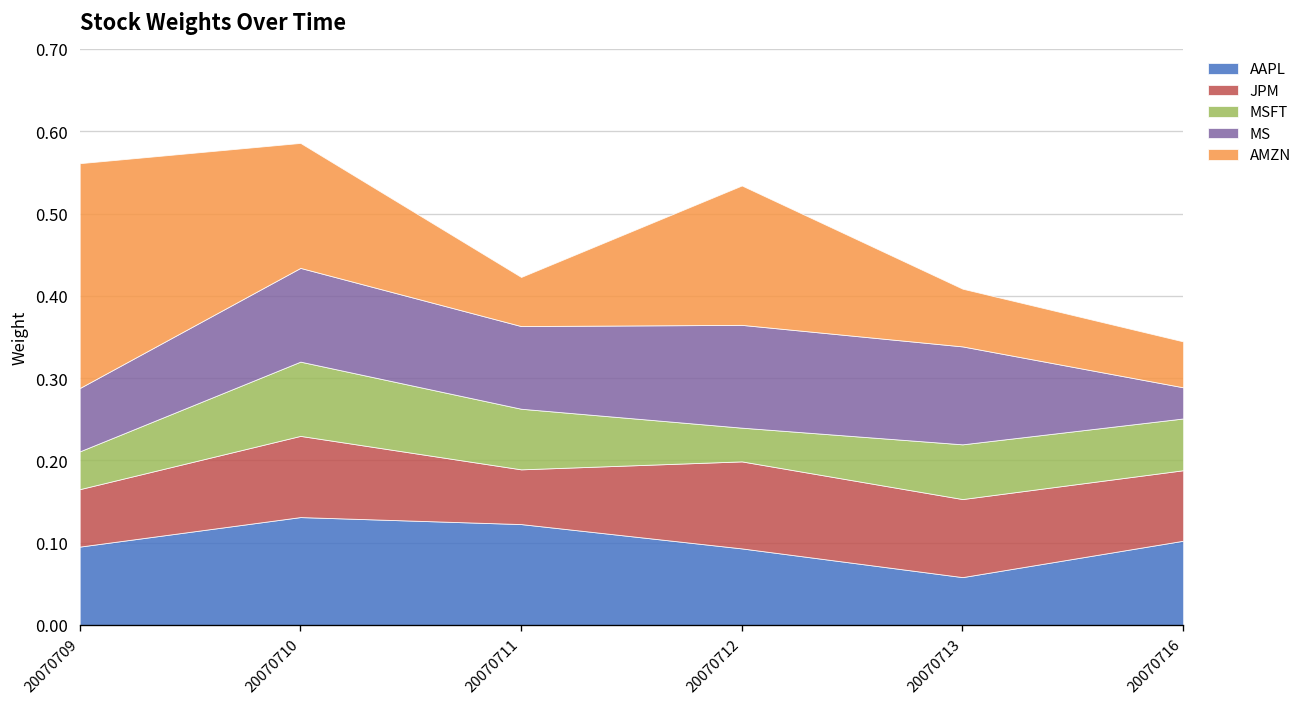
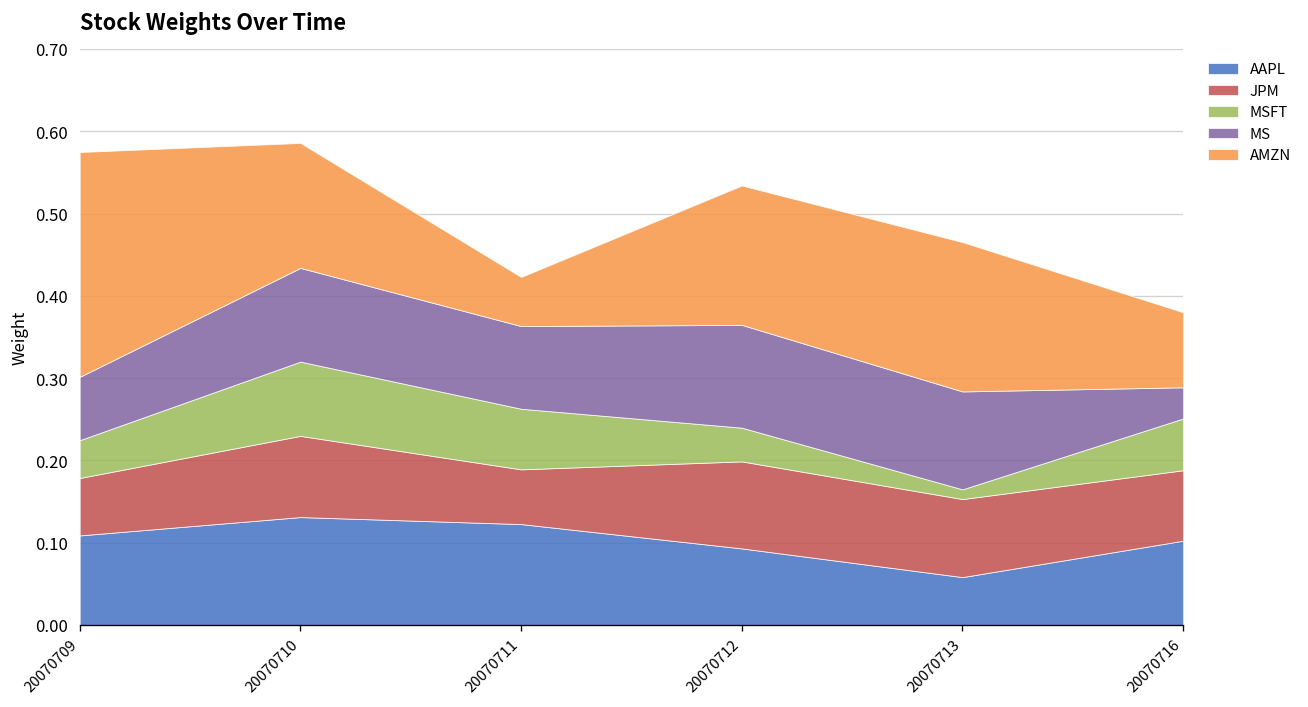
  {
    "AAPL": {
-     "20070709": 0.10,
+     "20070709": 0.11,
      "20070710": 0.13,
      "20070711": 0.12,
      "20070712": 0.09,
      "20070713": 0.06,
      "20070716": 0.10
    },
    "JPM": {
      "20070709": 0.07,
      "20070710": 0.10,
      "20070711": 0.07,
      "20070712": 0.11,
      "20070713": 0.09,
      "20070716": 0.09
    },
    "MSFT": {
      "20070709": 0.05,
      "20070710": 0.09,
      "20070711": 0.07,
      "20070712": 0.04,
-     "20070713": 0.07,
+     "20070713": 0.01,
      "20070716": 0.06
    },
    "MS": {
      "20070709": 0.08,
      "20070710": 0.11,
      "20070711": 0.10,
      "20070712": 0.12,
      "20070713": 0.12,
      "20070716": 0.04
    },
    "AMZN": {
      "20070709": 0.27,
      "20070710": 0.15,
      "20070711": 0.06,
      "20070712": 0.17,
-     "20070713": 0.07,
-     "20070716": 0.06
+     "20070713": 0.18,
+     "20070716": 0.09
    }
  }
